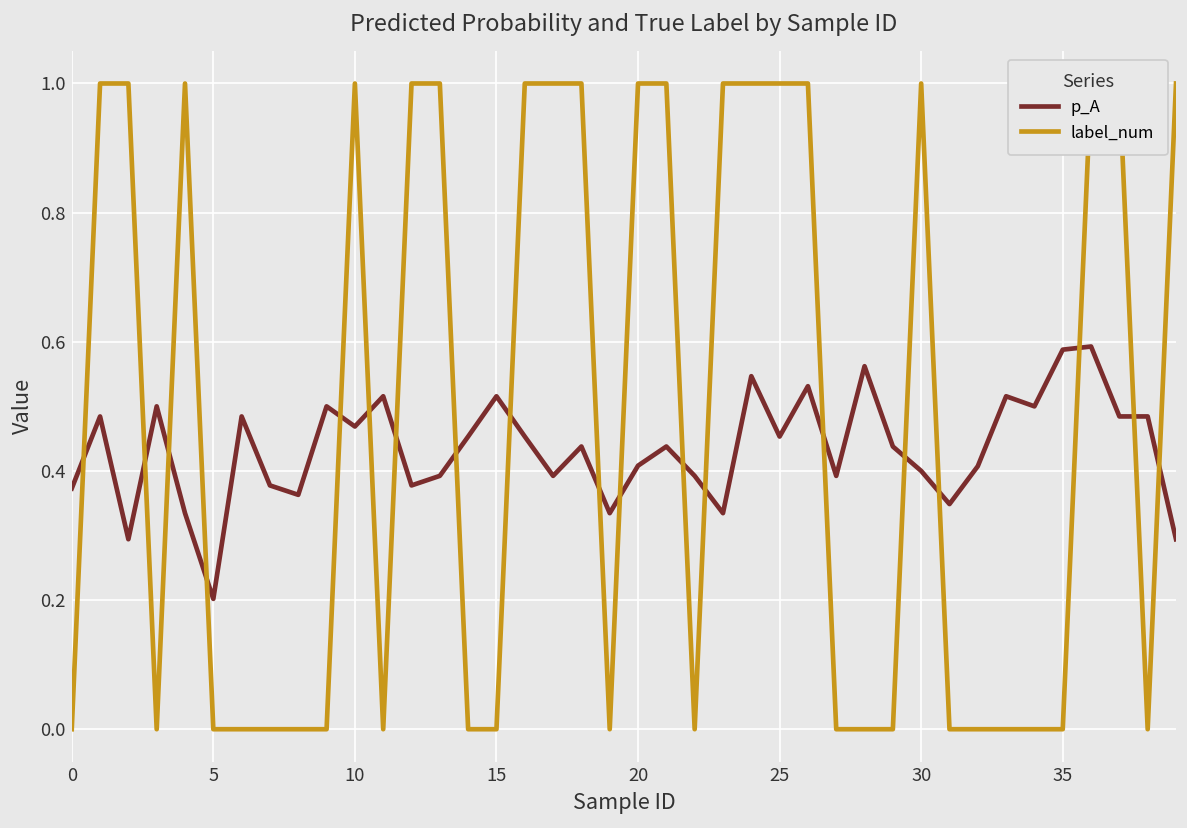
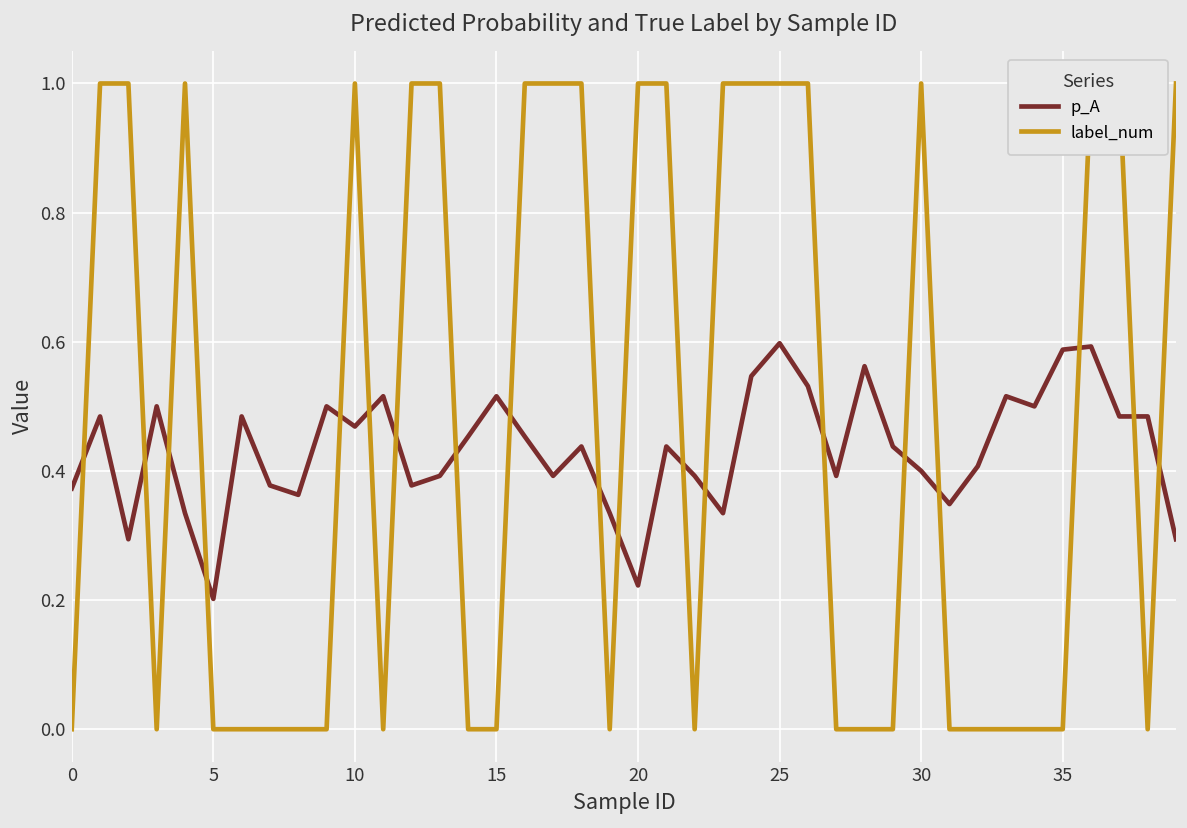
  {
    "p_A": {
      "0": 0.37,
      "5": 0.20,
      "10": 0.47,
      "15": 0.52,
-     "20": 0.41,
-     "25": 0.45,
+     "20": 0.22,
+     "25": 0.60,
      "30": 0.40,
      "35": 0.59
    },
    "label_num": {
      "0": 0.00,
      "5": 0.00,
      "10": 1.00,
      "15": 0.00,
      "20": 1.00,
      "25": 1.00,
      "30": 1.00,
      "35": 0.00
    }
  }
